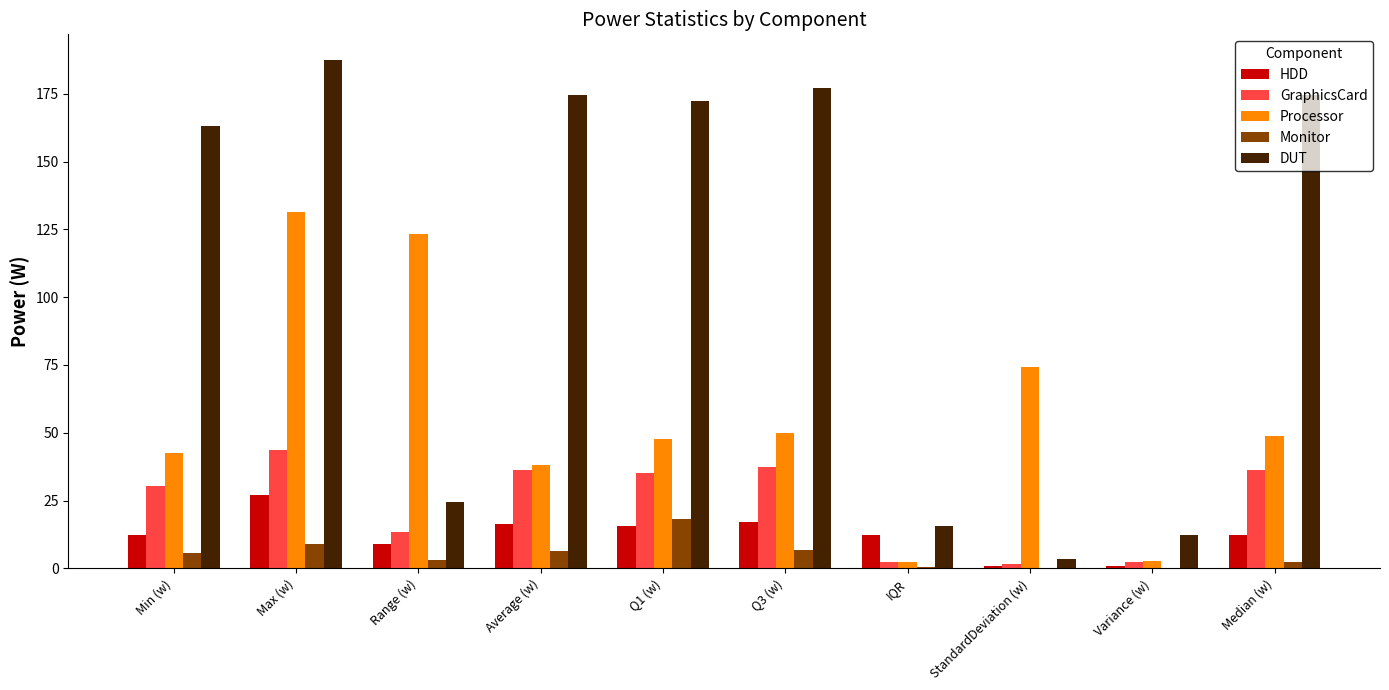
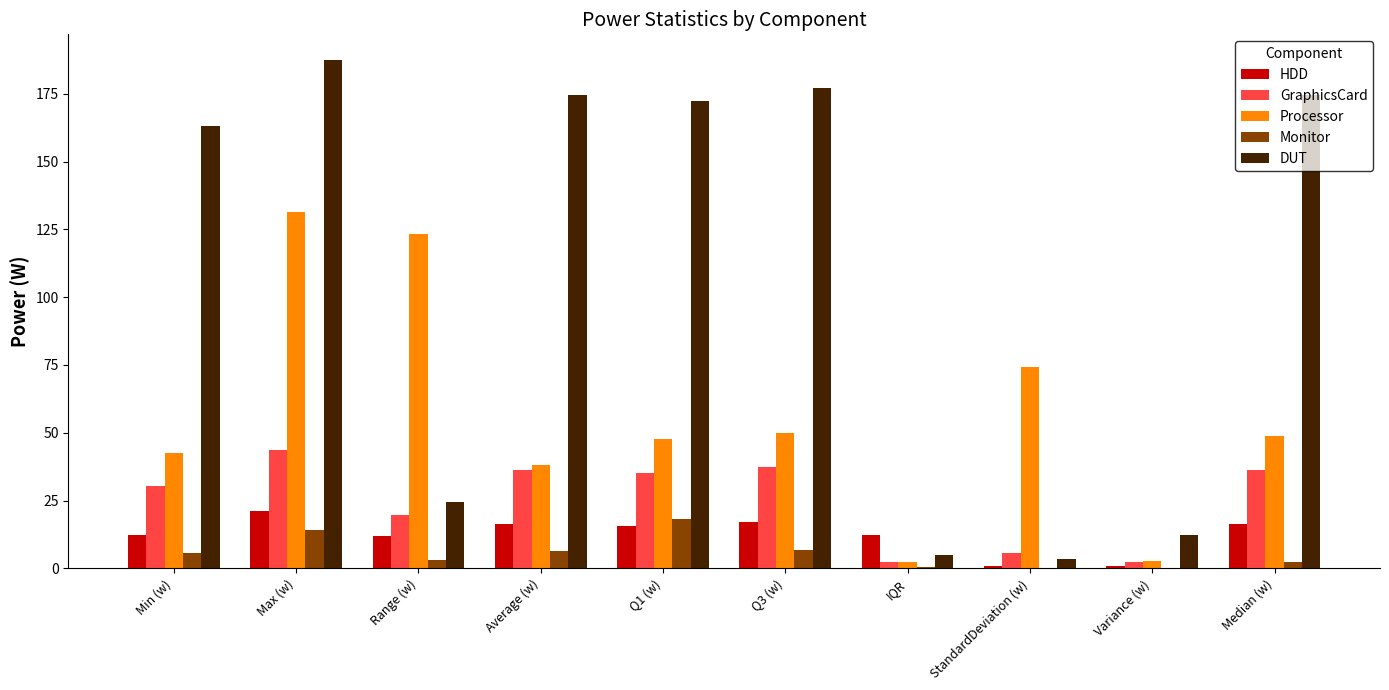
  {
    "HDD": {
      "Min (w)": 12,
-     "Max (w)": 27,
-     "Range (w)": 9,
+     "Max (w)": 21,
+     "Range (w)": 12,
      "Average (w)": 16,
      "Q1 (w)": 16,
      "Q3 (w)": 17,
      "IQR": 12,
-     "Median (w)": 12
+     "Median (w)": 16
    },
    "GraphicsCard": {
      "Min (w)": 30,
      "Max (w)": 44,
-     "Range (w)": 13,
+     "Range (w)": 20,
      "Average (w)": 36,
      "Q1 (w)": 35,
      "Q3 (w)": 37,
      "IQR": 2,
-     "StandardDeviation (w)": 2,
+     "StandardDeviation (w)": 6,
      "Variance (w)": 2,
      "Median (w)": 36
    },
    "Processor": {
      "Min (w)": 42,
      "Max (w)": 131,
      "Range (w)": 123,
      "Average (w)": 38,
      "Q1 (w)": 48,
      "Q3 (w)": 50,
      "IQR": 2,
      "StandardDeviation (w)": 74,
      "Variance (w)": 3,
      "Median (w)": 49
    },
    "Monitor": {
      "Min (w)": 6,
-     "Max (w)": 9,
+     "Max (w)": 14,
      "Range (w)": 3,
      "Average (w)": 7,
      "Q1 (w)": 18,
      "Q3 (w)": 7,
      "Median (w)": 2
    },
    "DUT": {
      "Min (w)": 163,
      "Max (w)": 188,
      "Range (w)": 25,
      "Average (w)": 175,
      "Q1 (w)": 172,
      "Q3 (w)": 177,
-     "IQR": 16,
+     "IQR": 5,
      "StandardDeviation (w)": 3,
      "Variance (w)": 12
    }
  }
